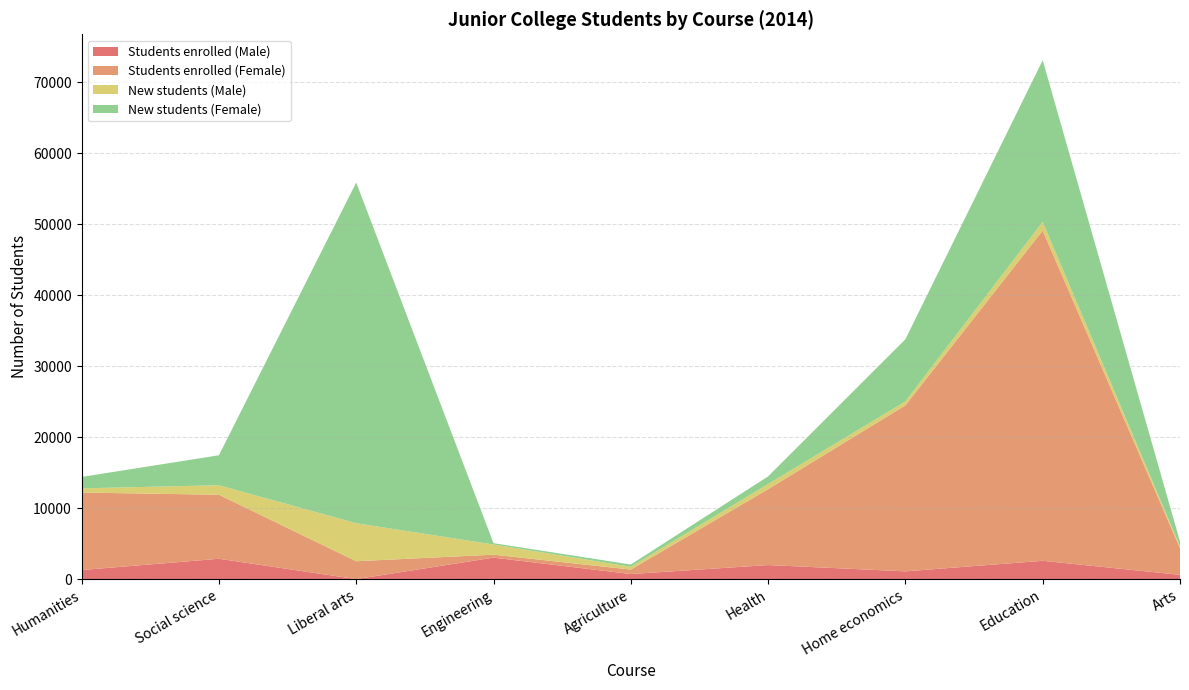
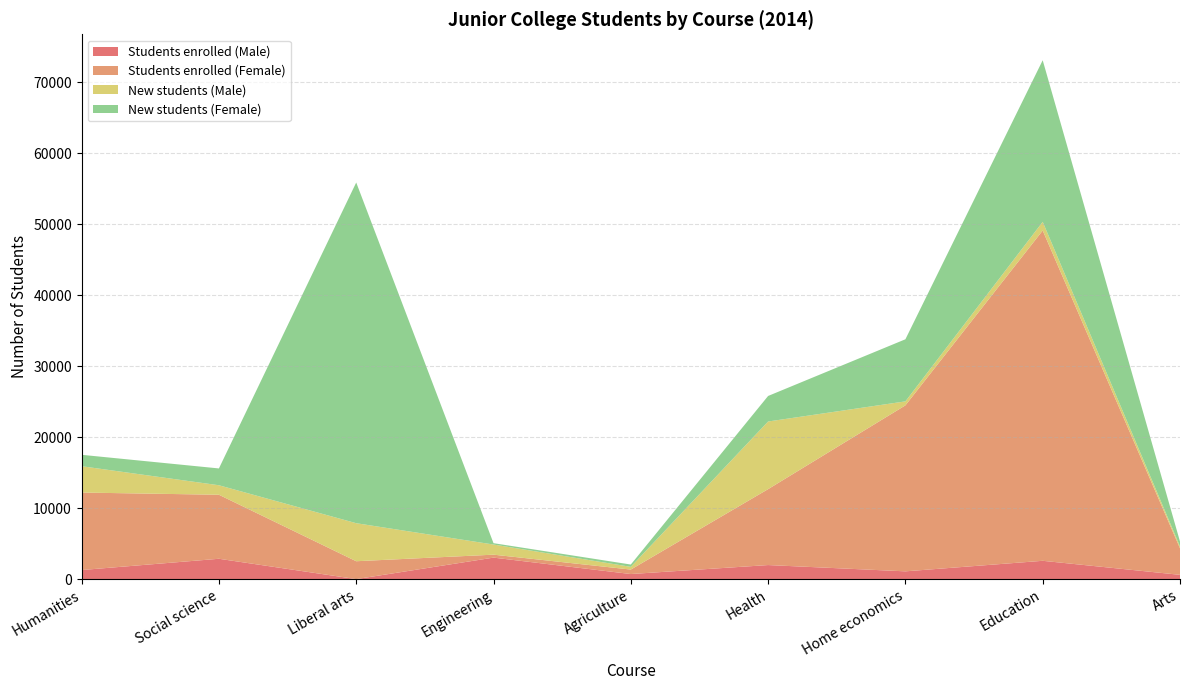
  {
    "New students (Male)": {
-     "Humanities": 1000,
+     "Humanities": 4000,
      "Social science": 1000,
      "Liberal arts": 5000,
-     "Health": 1000,
+     "Health": 10000,
      "Home economics": 1000,
      "Education": 1000
    },
    "New students (Female)": {
      "Humanities": 2000,
-     "Social science": 4000,
+     "Social science": 2000,
      "Liberal arts": 48000,
-     "Health": 1000,
+     "Health": 4000,
      "Home economics": 9000,
      "Education": 23000,
      "Arts": 1000
    }
  }
